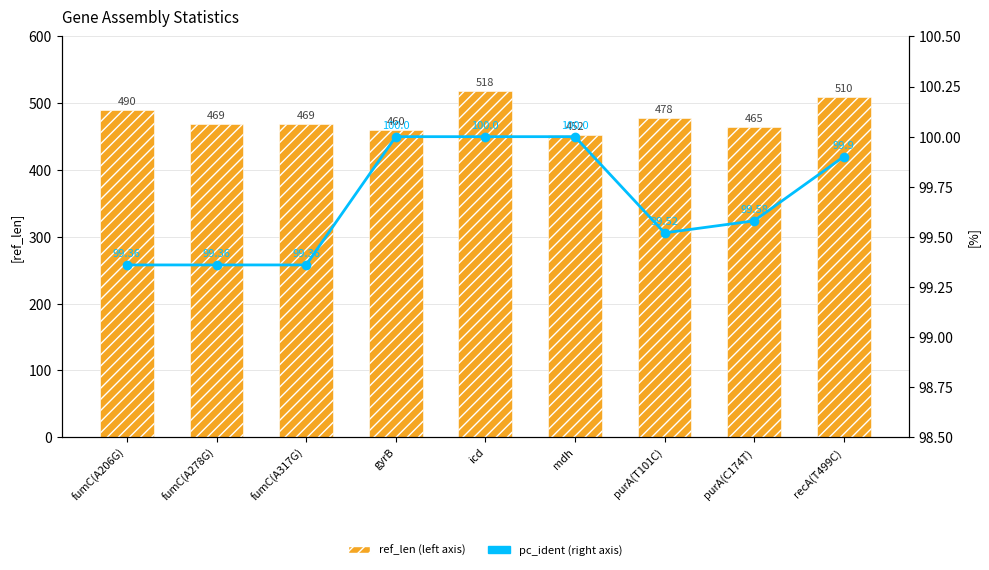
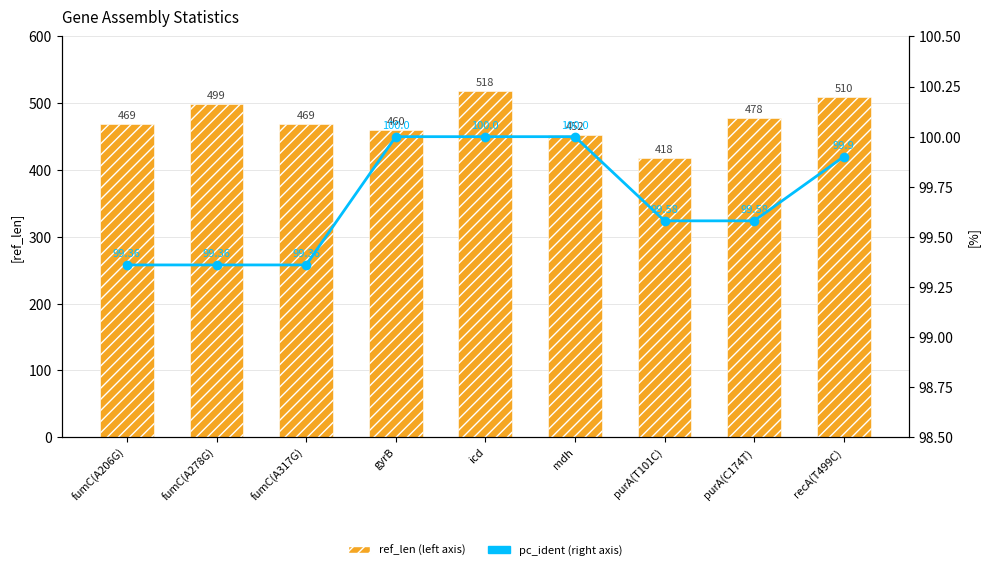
  {
    "ref_len (left axis)": {
-     "fumC(A206G)": 490,
-     "fumC(A278G)": 469,
+     "fumC(A206G)": 469,
+     "fumC(A278G)": 499,
      "fumC(A317G)": 469,
      "icd": 518,
-     "purA(T101C)": 478,
-     "purA(C174T)": 465,
+     "purA(T101C)": 418,
+     "purA(C174T)": 478,
      "recA(T499C)": 510
    },
    "pc_ident (right axis)": {
      "fumC(A206G)": 99.36,
      "fumC(A278G)": 99.36,
      "fumC(A317G)": 99.36,
      "icd": 100.0,
-     "purA(T101C)": 99.52,
+     "purA(T101C)": 99.58,
      "purA(C174T)": 99.58,
      "recA(T499C)": 99.9
    }
  }
